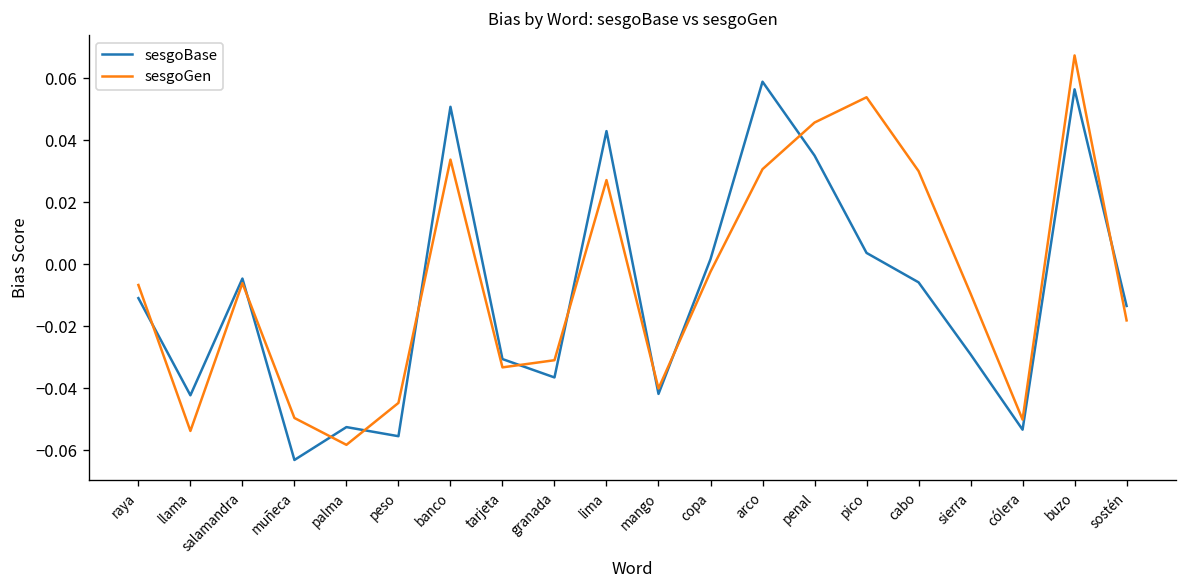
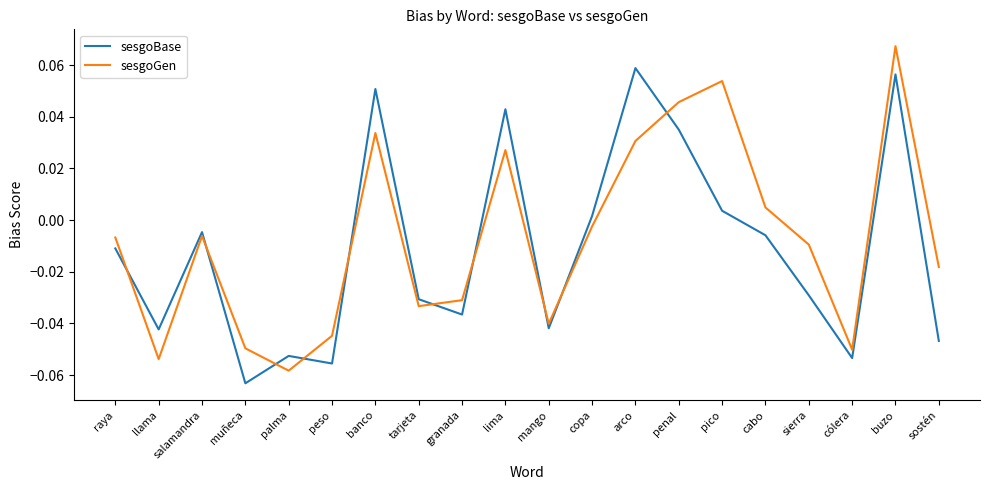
  {
    "sesgoBase": {
      "raya": -0.011,
      "llama": -0.042,
      "salamandra": -0.005,
      "muñeca": -0.063,
      "palma": -0.053,
      "peso": -0.056,
      "banco": 0.051,
      "tarjeta": -0.031,
      "granada": -0.037,
      "lima": 0.043,
      "mango": -0.042,
      "copa": 0.002,
      "arco": 0.059,
      "penal": 0.035,
      "pico": 0.004,
      "cabo": -0.006,
      "sierra": -0.029,
      "cólera": -0.053,
      "buzo": 0.056,
-     "sostén": -0.014
+     "sostén": -0.047
    },
    "sesgoGen": {
      "raya": -0.007,
      "llama": -0.054,
      "salamandra": -0.006,
      "muñeca": -0.050,
      "palma": -0.058,
      "peso": -0.045,
      "banco": 0.034,
      "tarjeta": -0.033,
      "granada": -0.031,
      "lima": 0.027,
      "mango": -0.040,
      "copa": -0.002,
      "arco": 0.031,
      "penal": 0.046,
      "pico": 0.054,
-     "cabo": 0.030,
+     "cabo": 0.005,
      "sierra": -0.010,
      "cólera": -0.050,
      "buzo": 0.067,
      "sostén": -0.018
    }
  }
